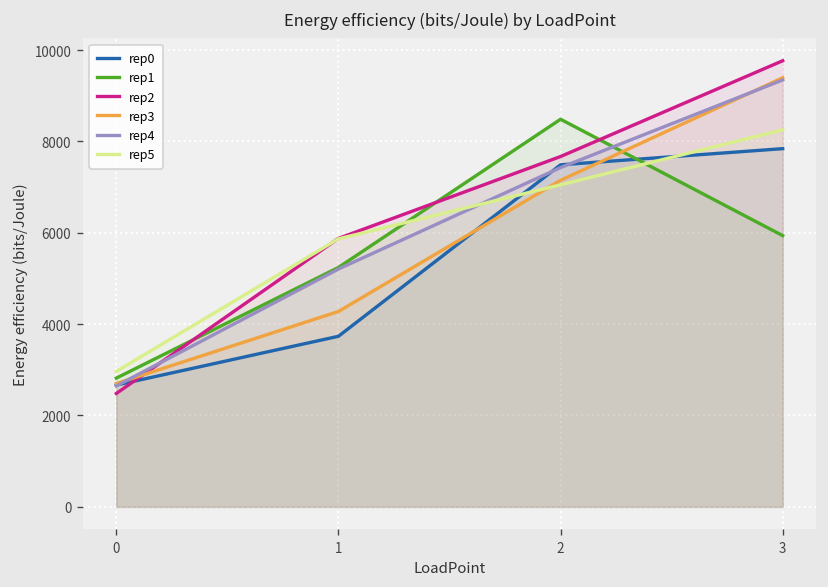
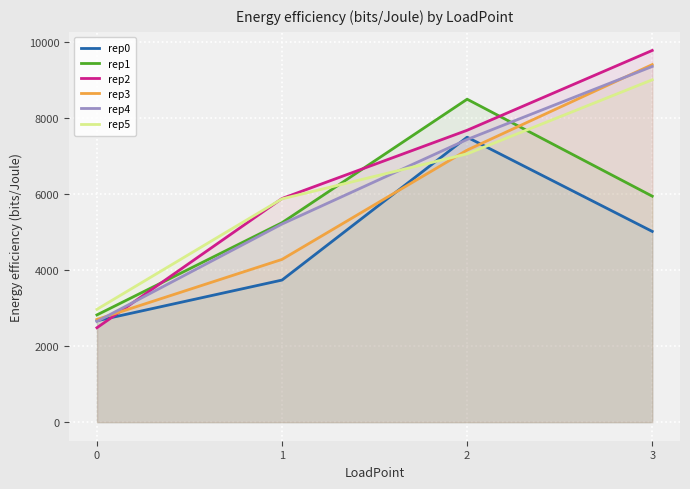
  {
    "rep0": {
      "1": 3700,
-     "3": 7800
+     "3": 5000
    },
    "rep1": {
      "0": 2800,
      "2": 8500,
      "3": 5900
    },
    "rep2": {
      "0": 2500,
      "2": 7700,
      "3": 9800
    },
    "rep3": {
      "1": 4300,
      "2": 7100
    },
    "rep5": {
      "0": 3000,
      "2": 7000,
-     "3": 8300
+     "3": 9000
    }
  }
